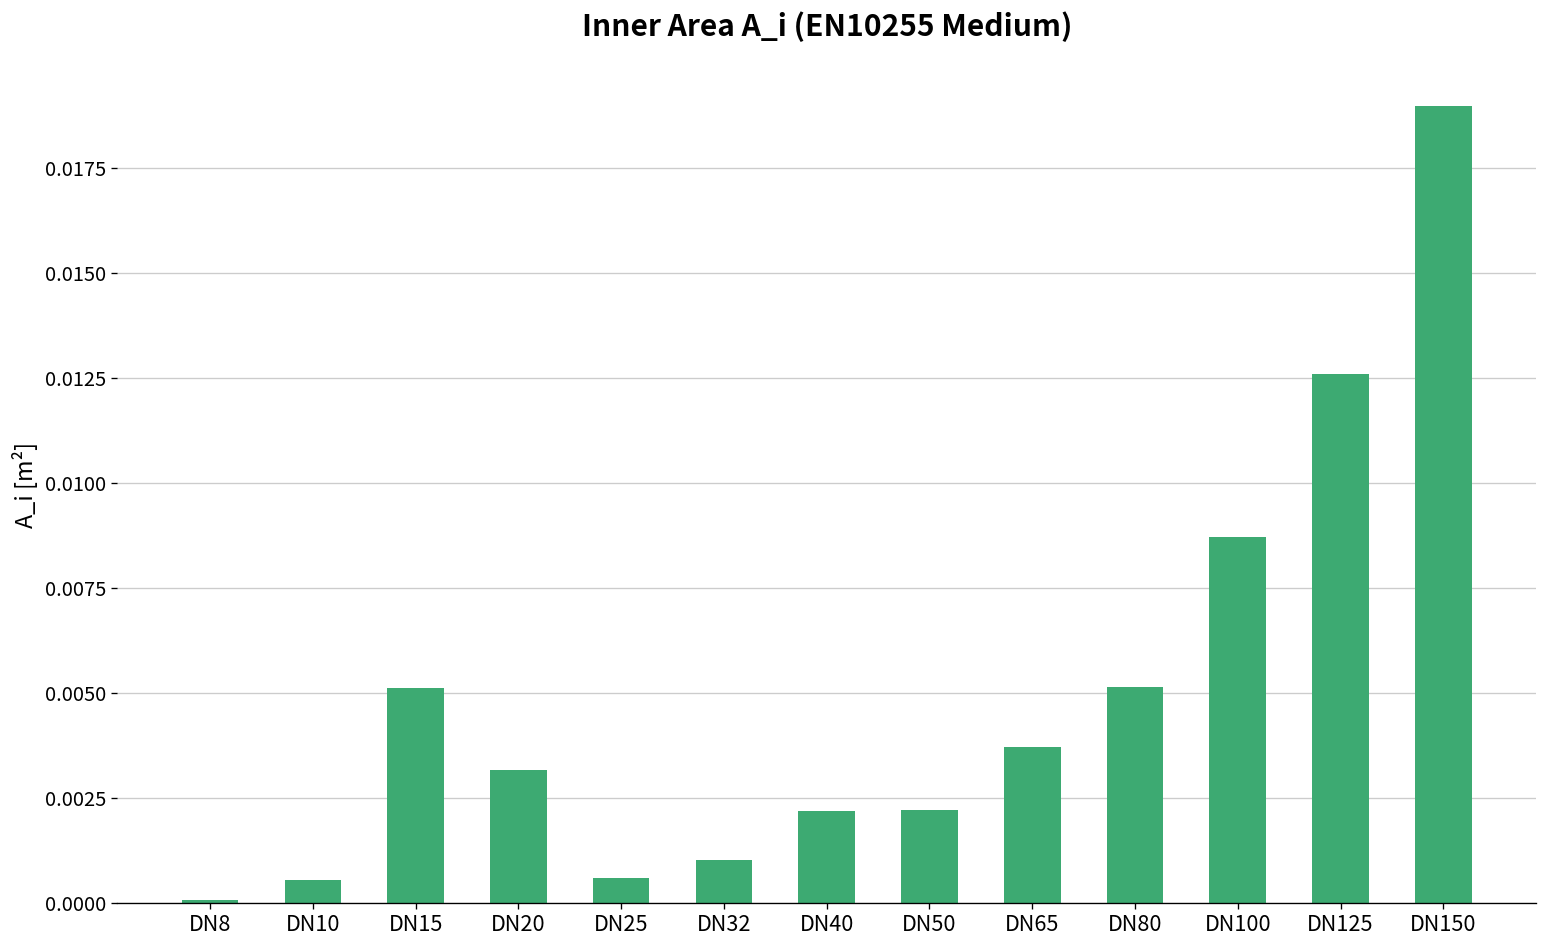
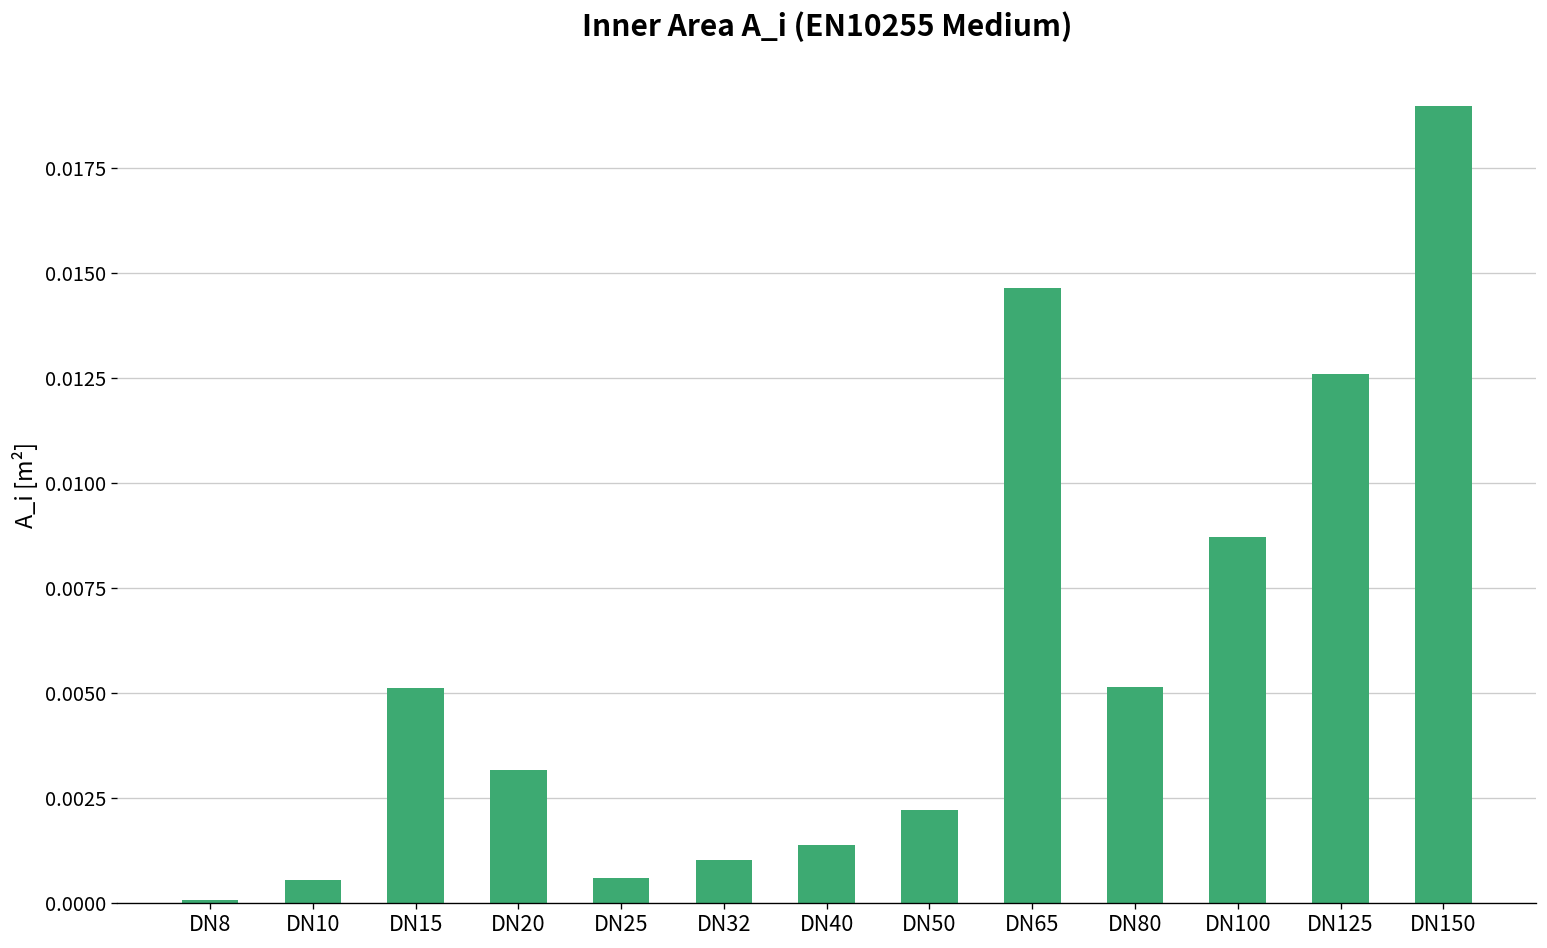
  {
    "DN10": 0.0005,
    "DN15": 0.0051,
    "DN20": 0.0031,
    "DN25": 0.0006,
    "DN32": 0.0010,
-   "DN40": 0.0022,
+   "DN40": 0.0014,
    "DN50": 0.0022,
-   "DN65": 0.0037,
+   "DN65": 0.0146,
    "DN80": 0.0051,
    "DN100": 0.0087,
    "DN125": 0.0126,
    "DN150": 0.0190
  }
